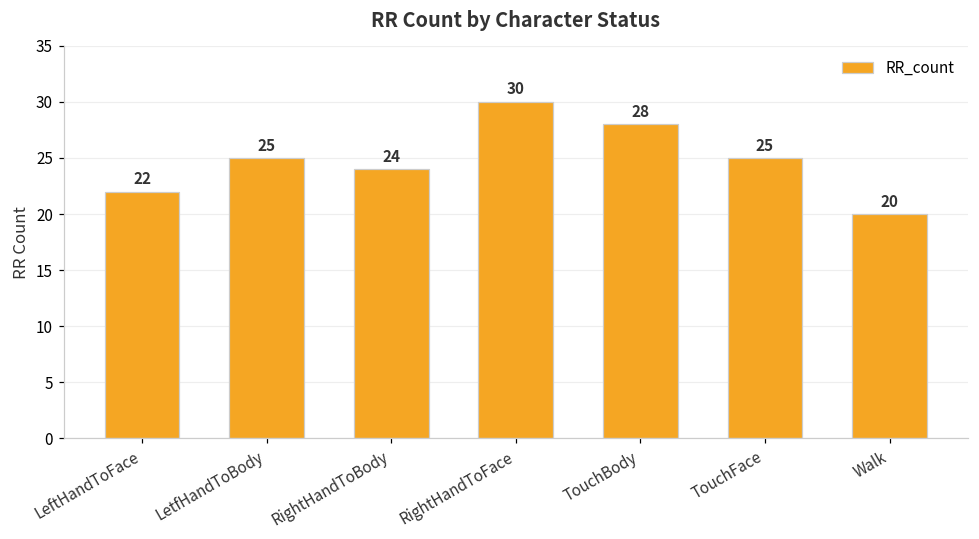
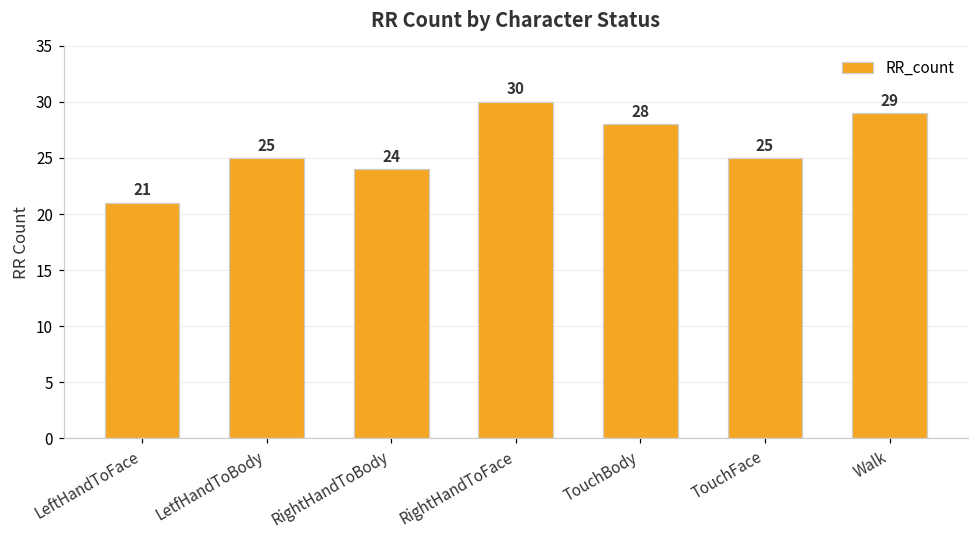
  {
-   "LeftHandToFace": 22,
+   "LeftHandToFace": 21,
    "LetfHandToBody": 25,
    "RightHandToBody": 24,
    "RightHandToFace": 30,
    "TouchBody": 28,
    "TouchFace": 25,
-   "Walk": 20
+   "Walk": 29
  }
